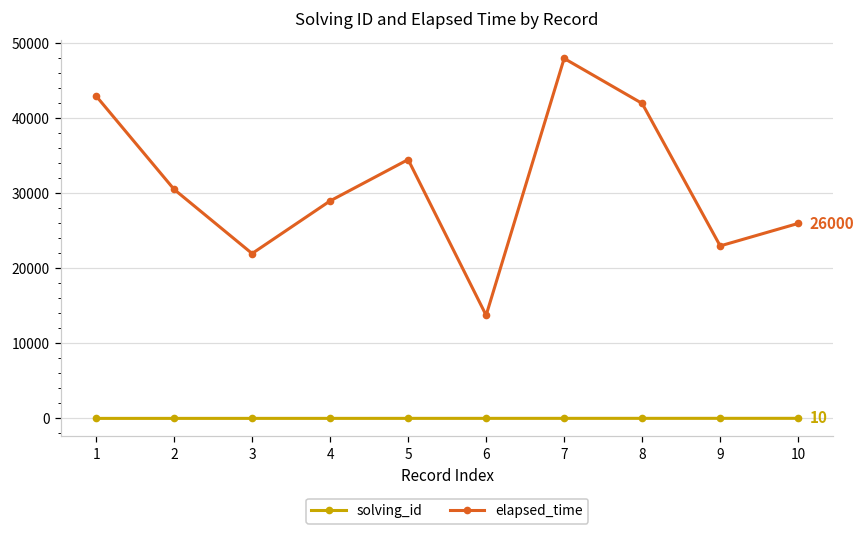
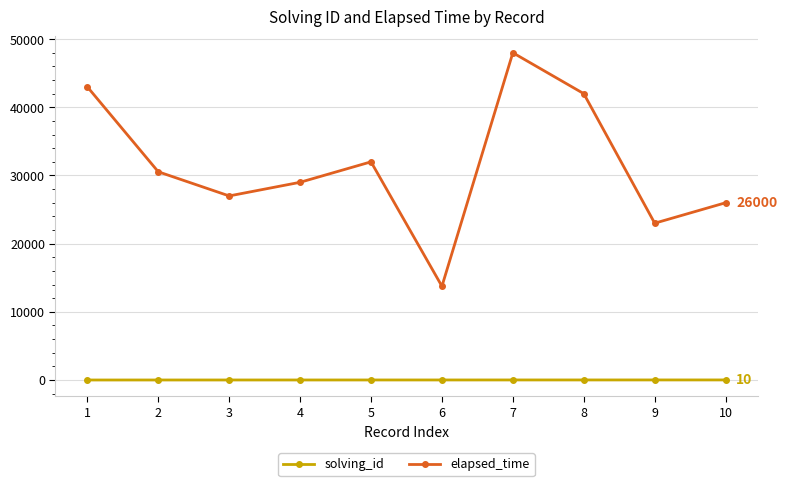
  {
    "solving_id": {
      "10": 10
    },
    "elapsed_time": {
      "1": 43000,
      "2": 31000,
-     "3": 22000,
+     "3": 27000,
      "4": 29000,
-     "5": 35000,
+     "5": 32000,
      "6": 14000,
      "7": 48000,
      "8": 42000,
      "9": 23000
    }
  }
